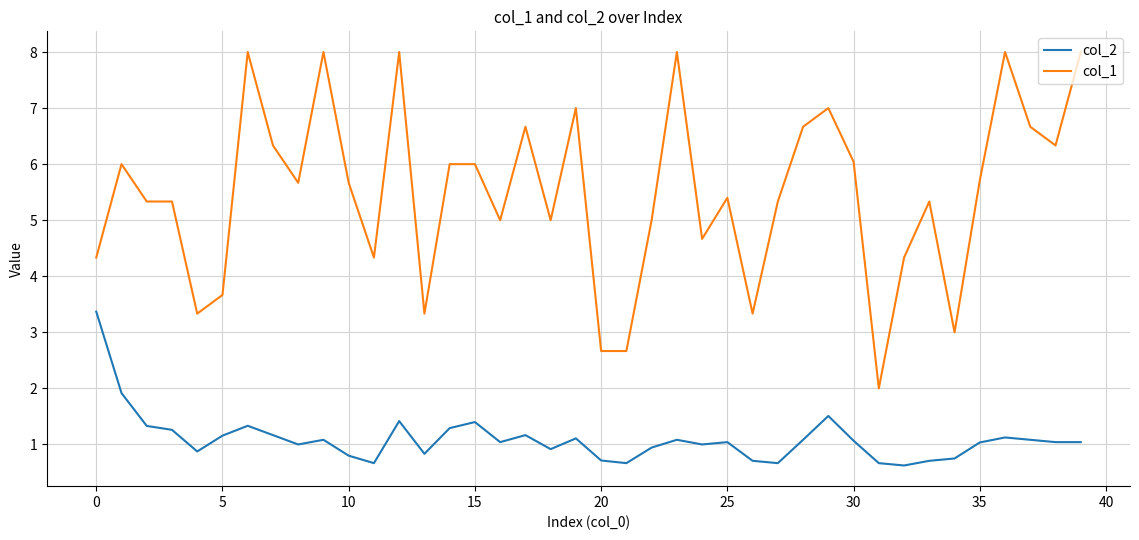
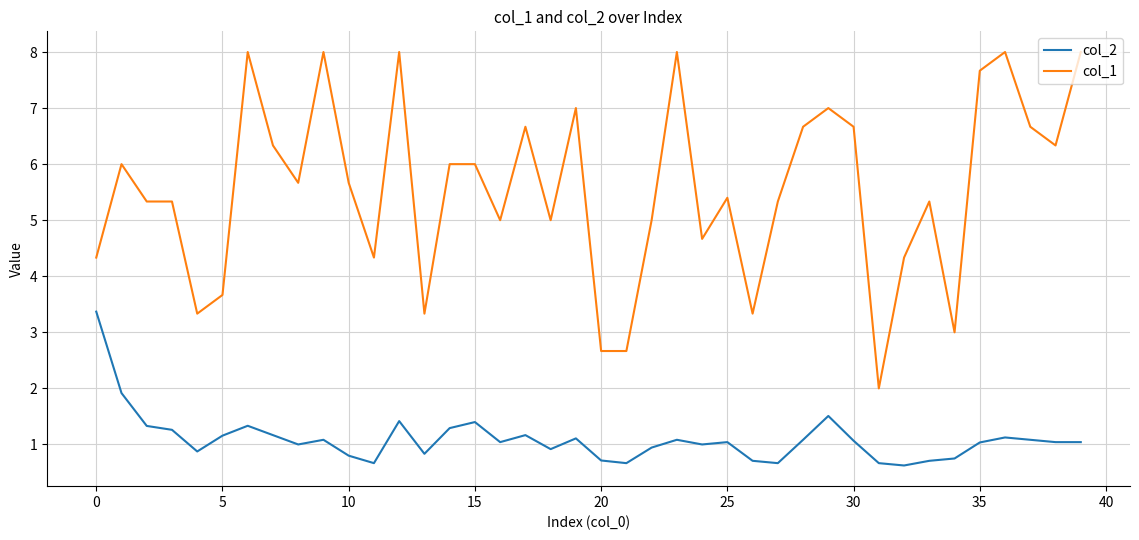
  {
    "col_2": {
      "0": 3.4,
      "5": 1.2,
      "10": 0.8,
      "15": 1.4,
      "20": 0.7,
      "25": 1.0,
      "30": 1.1,
      "35": 1.0
    },
    "col_1": {
      "0": 4.3,
      "5": 3.7,
      "10": 5.7,
      "15": 6.0,
      "20": 2.7,
      "25": 5.4,
-     "30": 6.0,
-     "35": 5.7
+     "30": 6.7,
+     "35": 7.7
    }
  }
